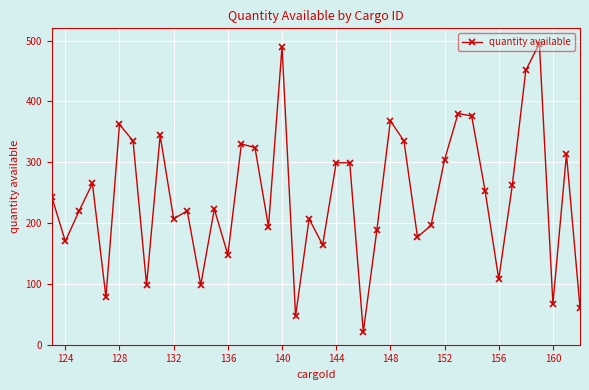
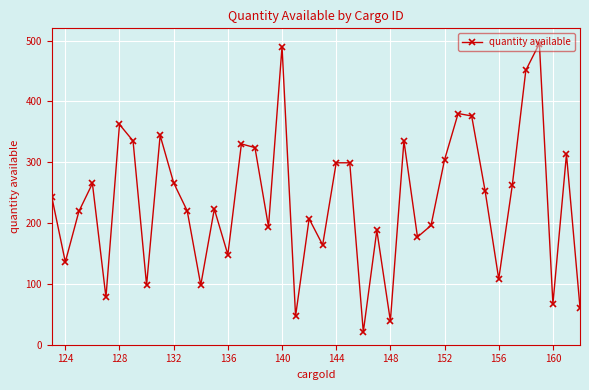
  {
-   "124": 170,
+   "124": 140,
    "128": 360,
-   "132": 210,
+   "132": 270,
    "136": 150,
    "140": 490,
    "144": 300,
-   "148": 370,
+   "148": 40,
    "152": 300,
    "156": 110,
    "160": 70
  }
